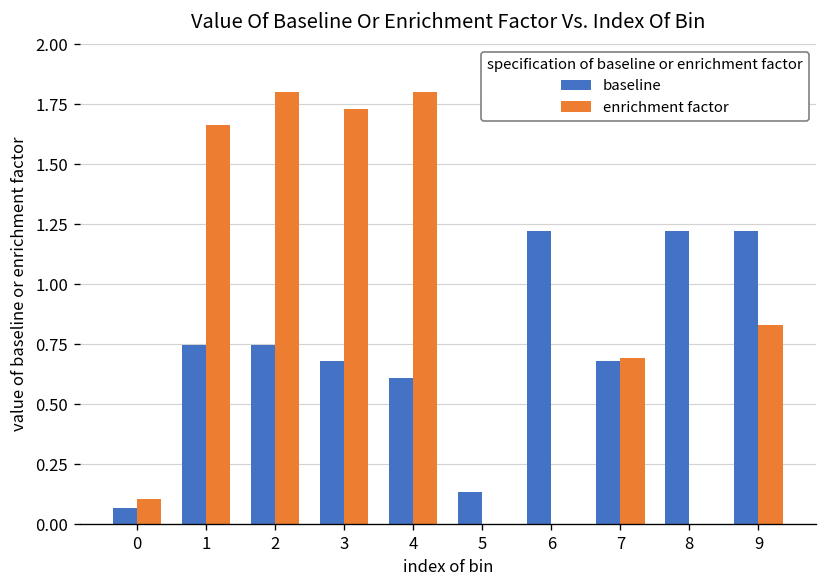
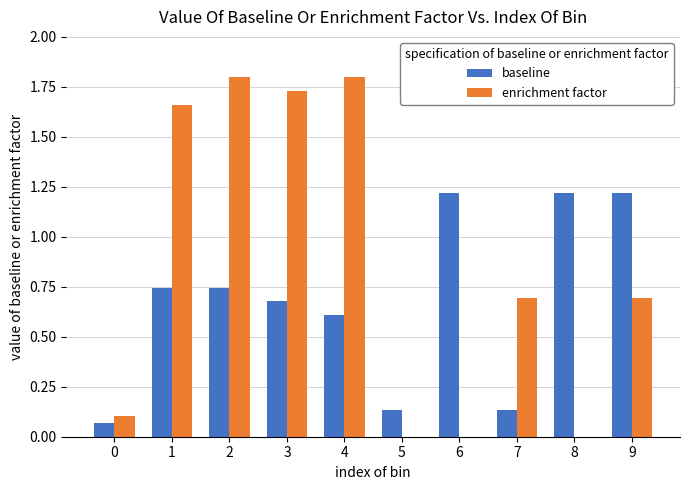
  {
    "baseline": {
      "0": 0.07,
      "1": 0.75,
      "2": 0.75,
      "3": 0.68,
      "4": 0.61,
      "5": 0.14,
      "6": 1.22,
-     "7": 0.68,
+     "7": 0.14,
      "8": 1.22,
      "9": 1.22
    },
    "enrichment factor": {
      "0": 0.10,
      "1": 1.66,
      "2": 1.80,
      "3": 1.73,
      "4": 1.80,
      "5": 0.00,
      "6": 0.00,
      "7": 0.69,
      "8": 0.00,
-     "9": 0.83
+     "9": 0.69
    }
  }
